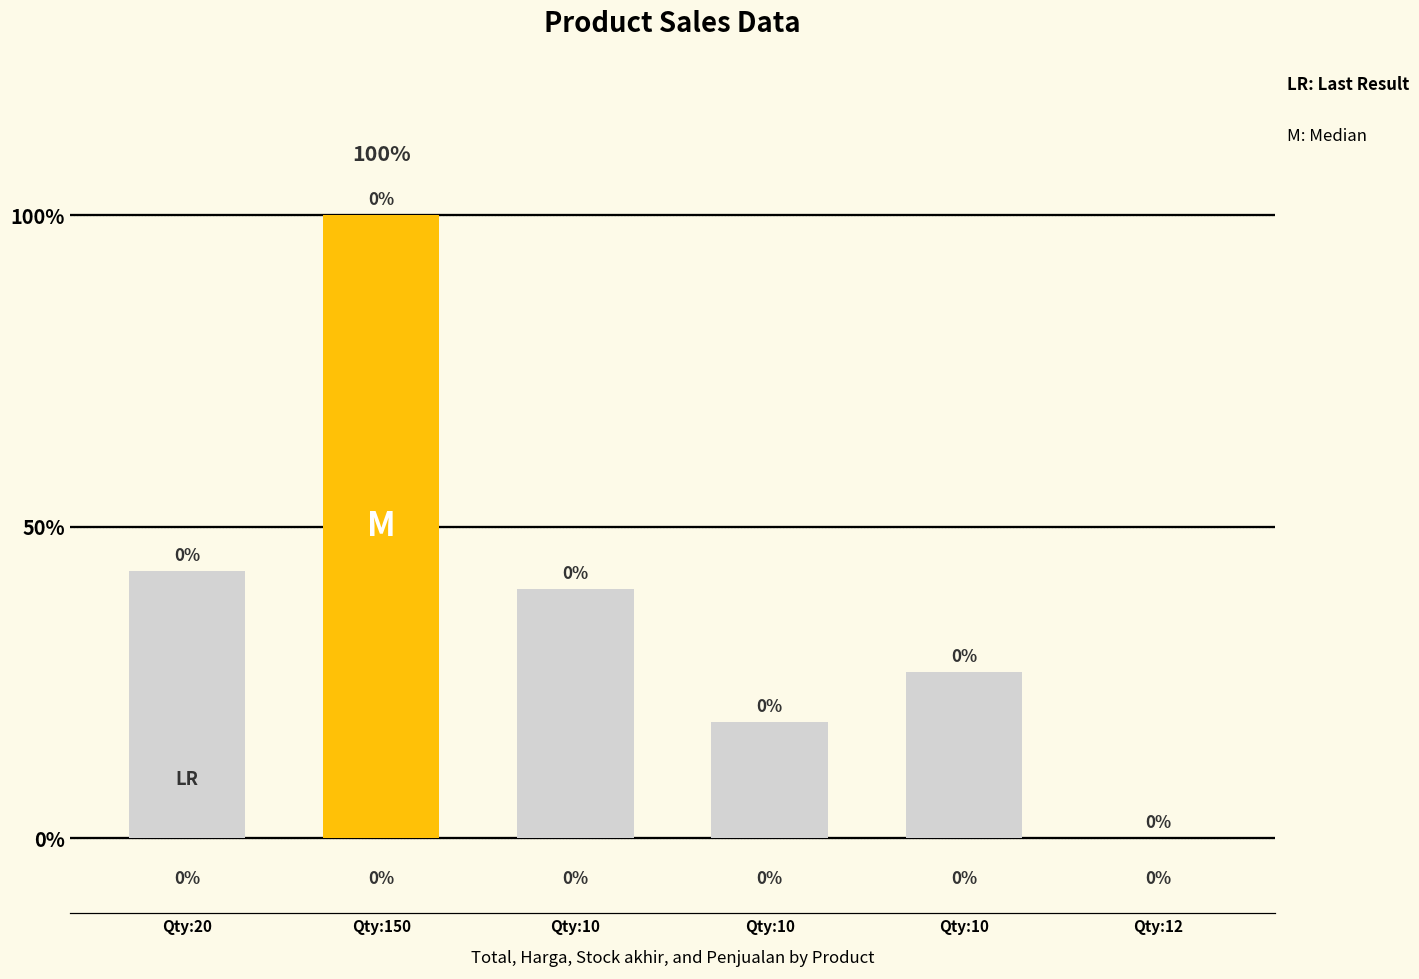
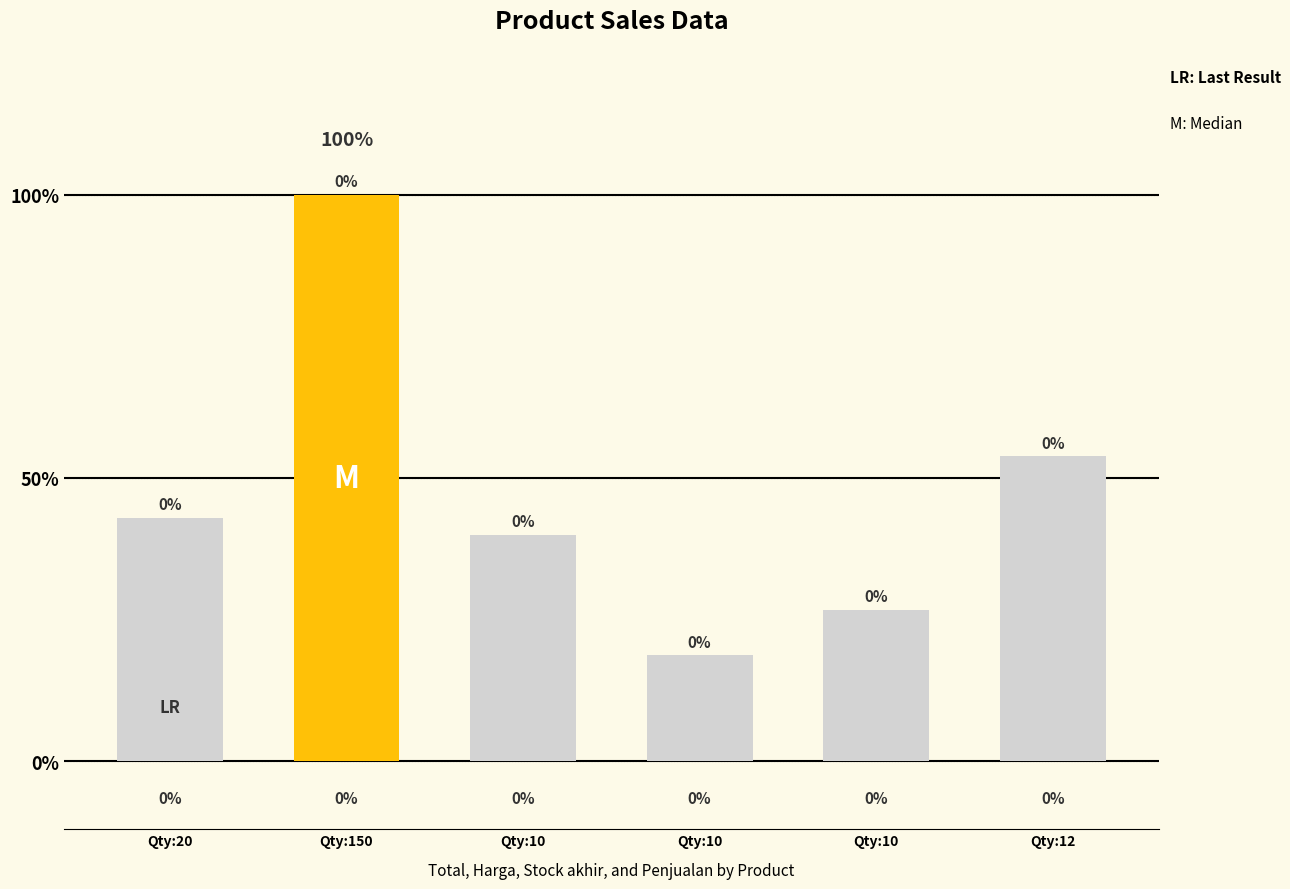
  {
-   "Qty:12": "0%"
+   "Qty:12": "54%"
  }
